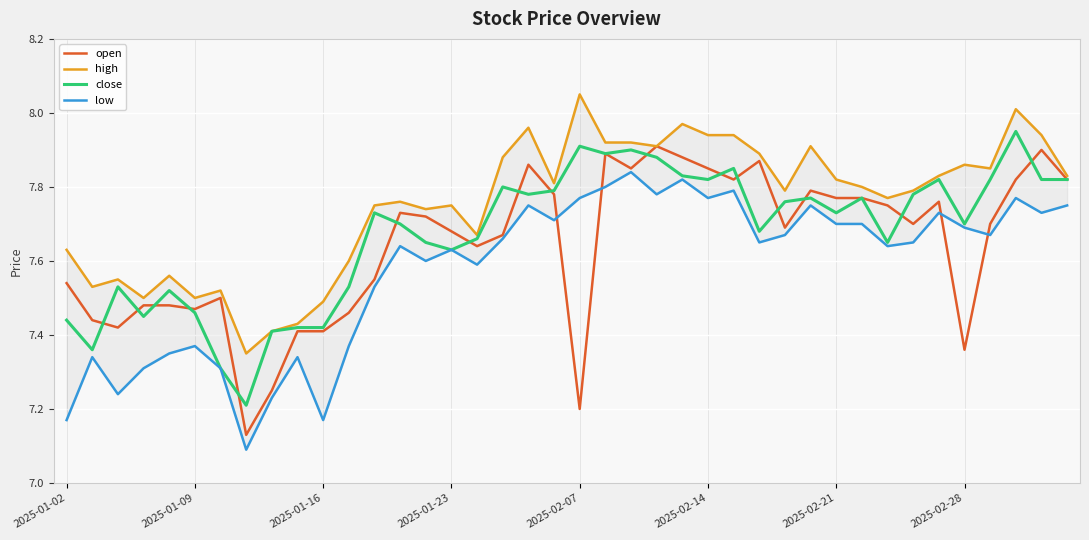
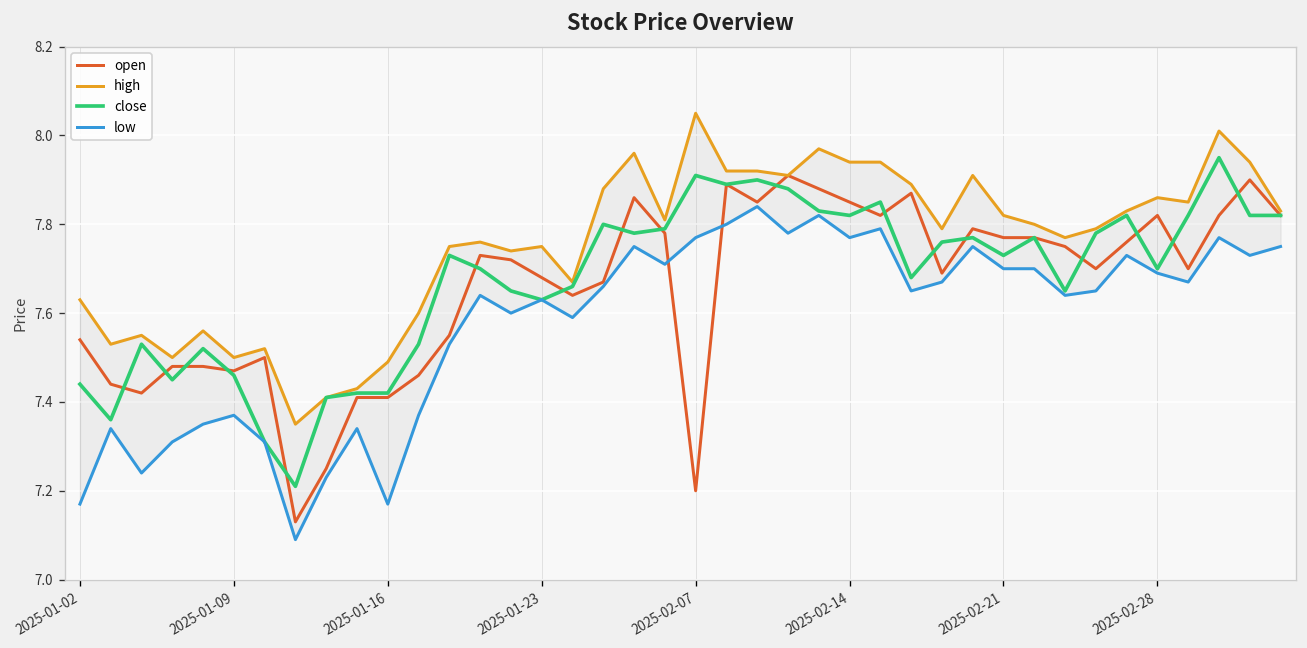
  {
    "open": {
      "2025-01-02": 7.54,
      "2025-01-09": 7.47,
      "2025-01-16": 7.41,
      "2025-01-23": 7.68,
      "2025-02-07": 7.20,
      "2025-02-14": 7.85,
      "2025-02-21": 7.77,
-     "2025-02-28": 7.36
+     "2025-02-28": 7.82
    },
    "high": {
      "2025-01-02": 7.63,
      "2025-01-09": 7.50,
      "2025-01-16": 7.49,
      "2025-01-23": 7.75,
      "2025-02-07": 8.05,
      "2025-02-14": 7.94,
      "2025-02-21": 7.82,
      "2025-02-28": 7.86
    },
    "close": {
      "2025-01-02": 7.44,
      "2025-01-09": 7.46,
      "2025-01-16": 7.42,
      "2025-02-07": 7.91,
      "2025-02-14": 7.82,
      "2025-02-21": 7.73,
      "2025-02-28": 7.70
    },
    "low": {
      "2025-01-02": 7.17,
      "2025-01-09": 7.37,
      "2025-01-16": 7.17,
      "2025-02-07": 7.77,
      "2025-02-14": 7.77,
      "2025-02-21": 7.70,
      "2025-02-28": 7.69
    }
  }
